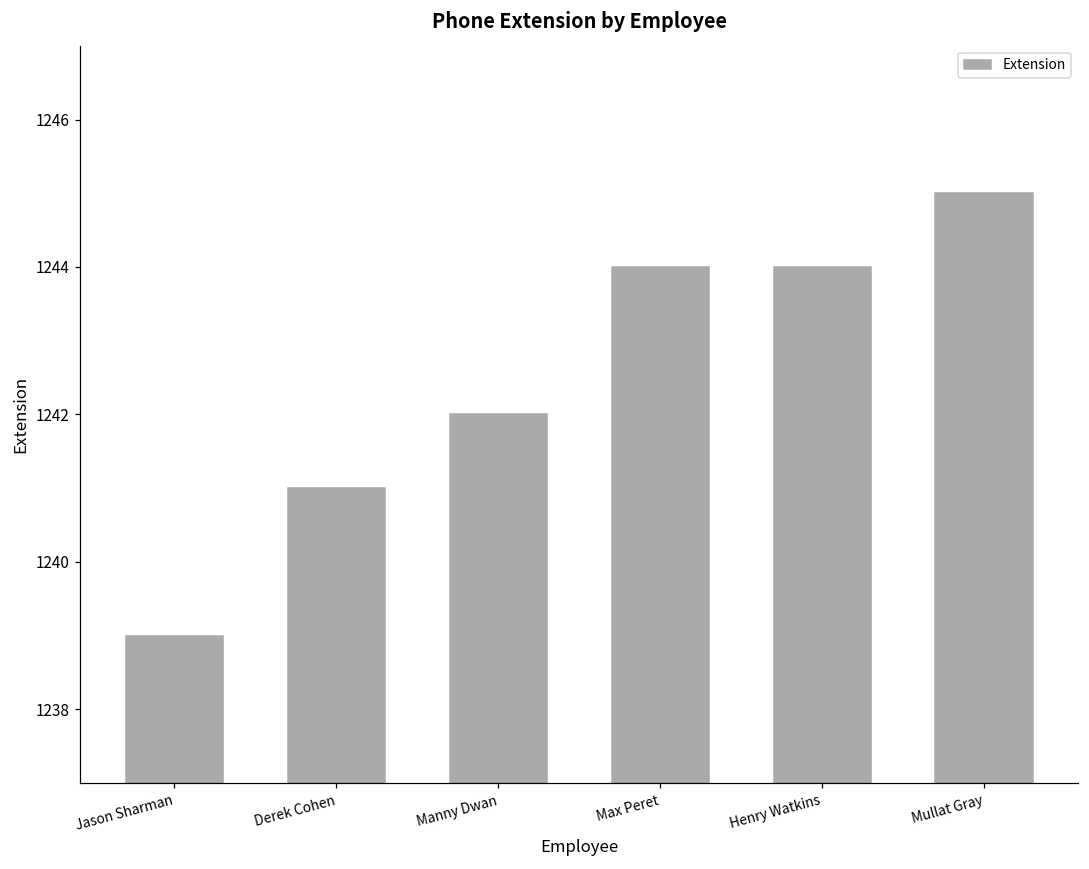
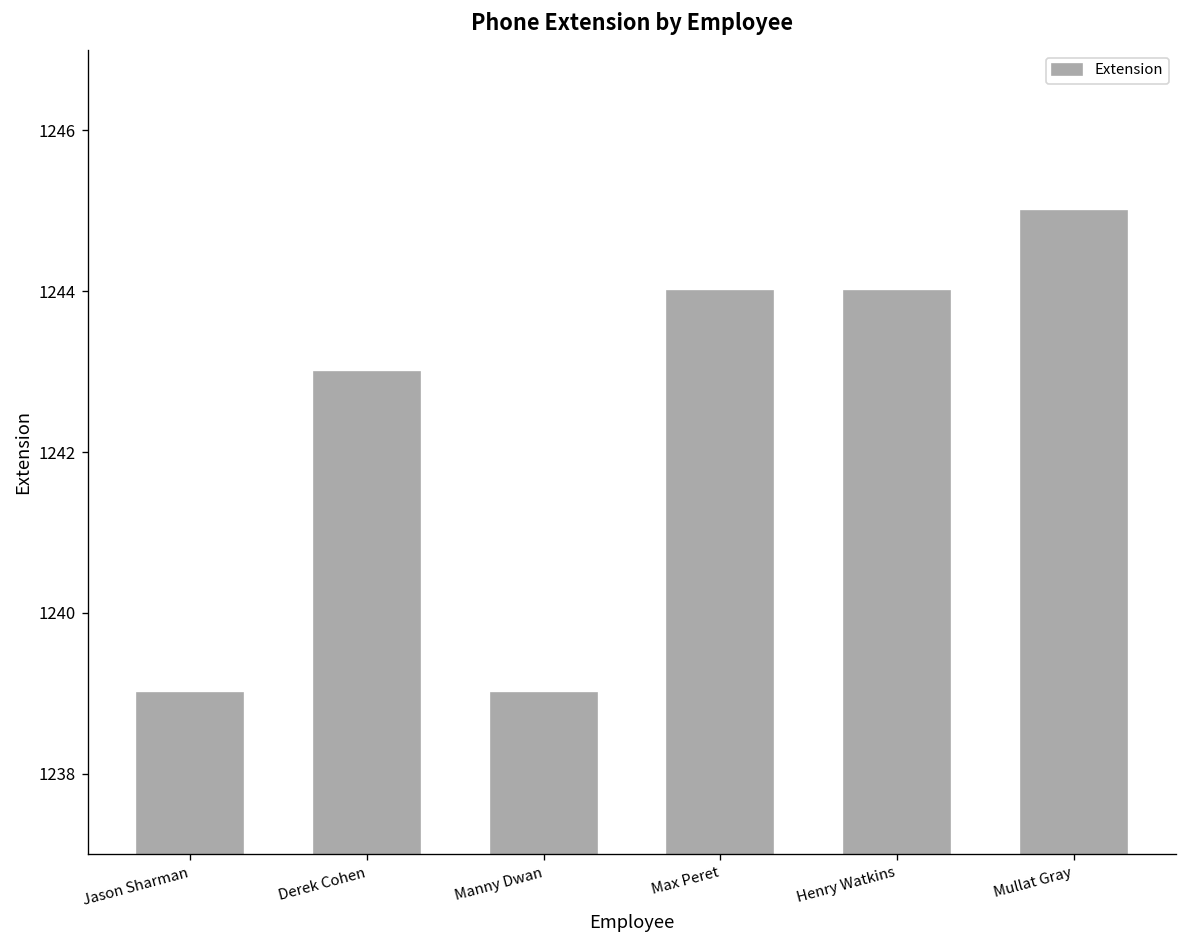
  {
    "Jason Sharman": 1239,
-   "Derek Cohen": 1241,
-   "Manny Dwan": 1242,
+   "Derek Cohen": 1243,
+   "Manny Dwan": 1239,
    "Max Peret": 1244,
    "Henry Watkins": 1244,
    "Mullat Gray": 1245
  }
